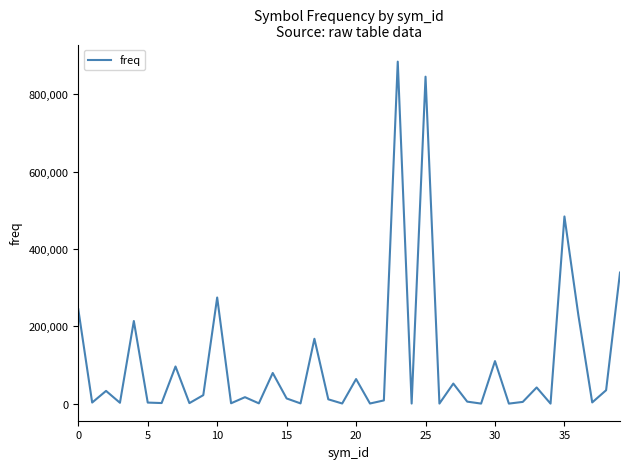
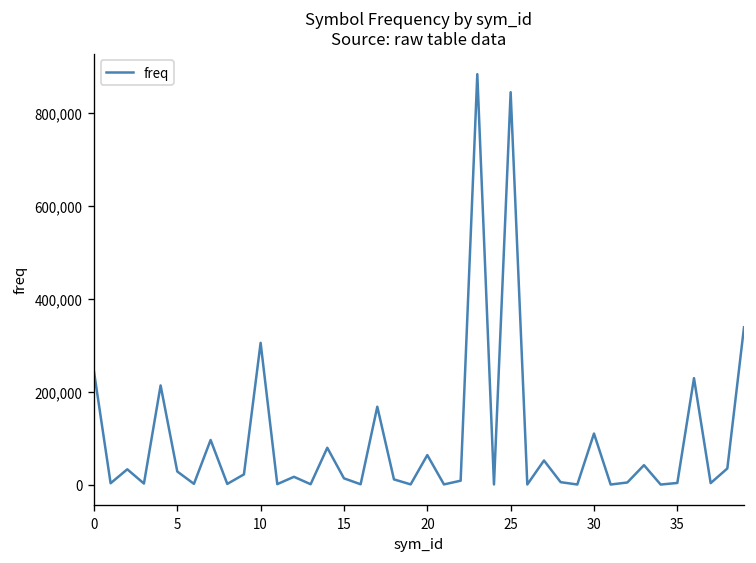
  {
    "0": "240,000",
-   "5": "0",
-   "10": "270,000",
+   "5": "30,000",
+   "10": "310,000",
    "15": "10,000",
    "20": "60,000",
    "25": "850,000",
    "30": "110,000",
-   "35": "480,000"
+   "35": "0"
  }
